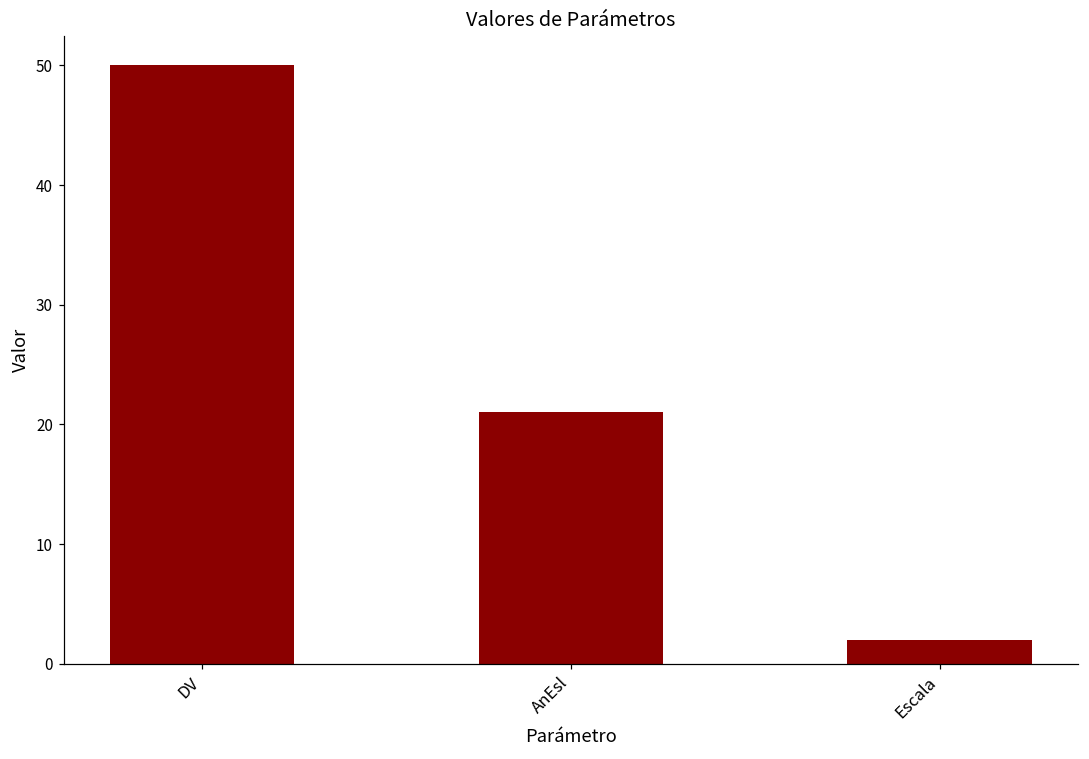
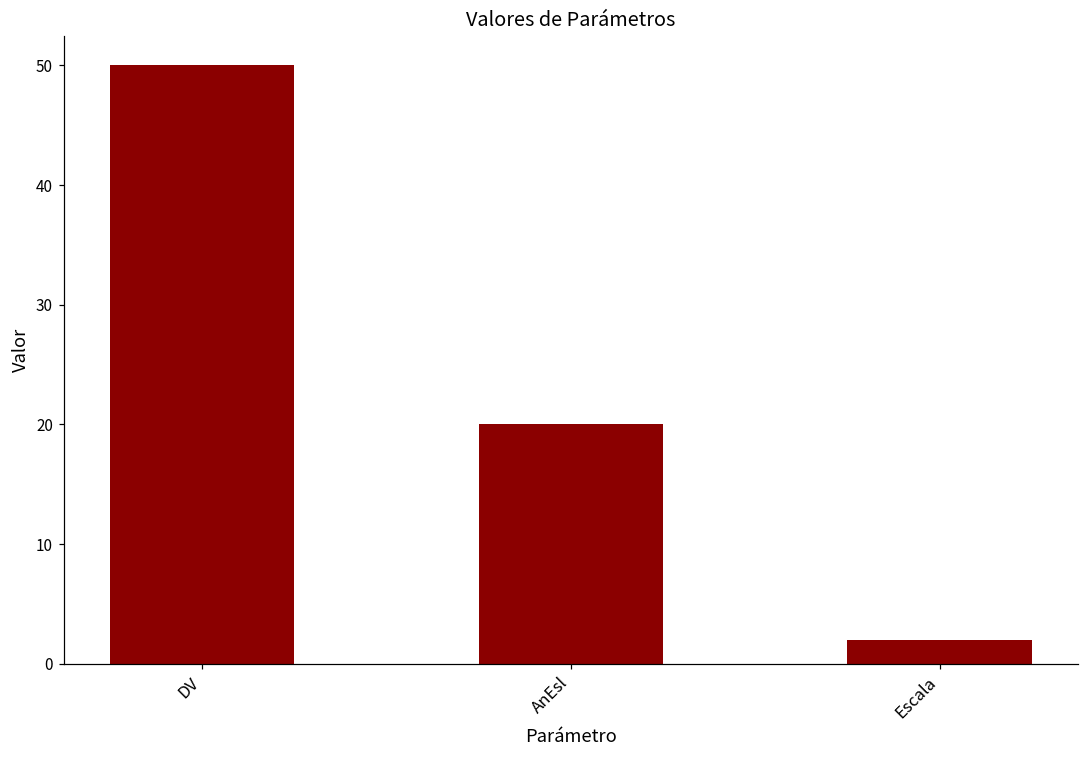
  {
    "DV": 50,
-   "AnEsl": 21,
+   "AnEsl": 20,
    "Escala": 2
  }
